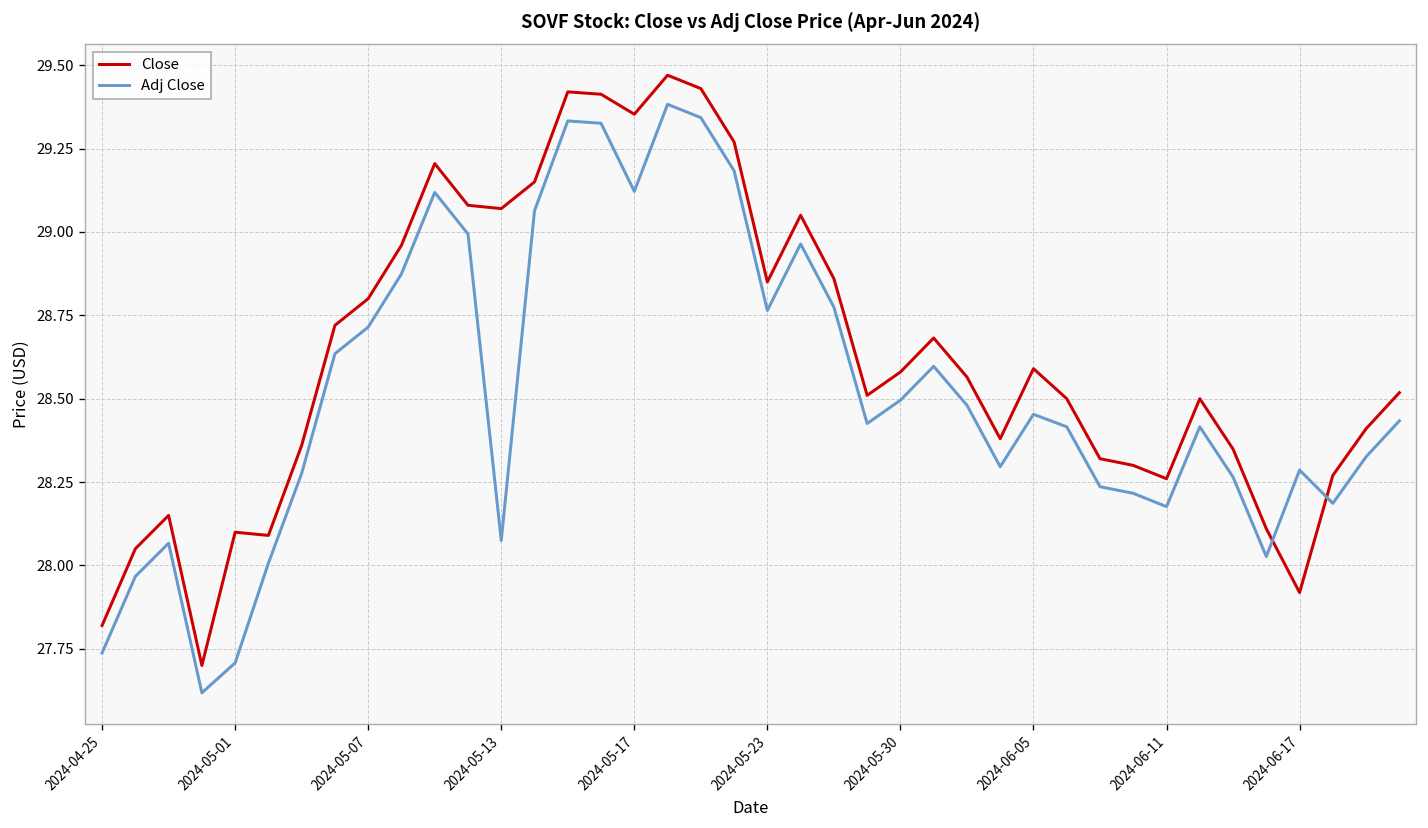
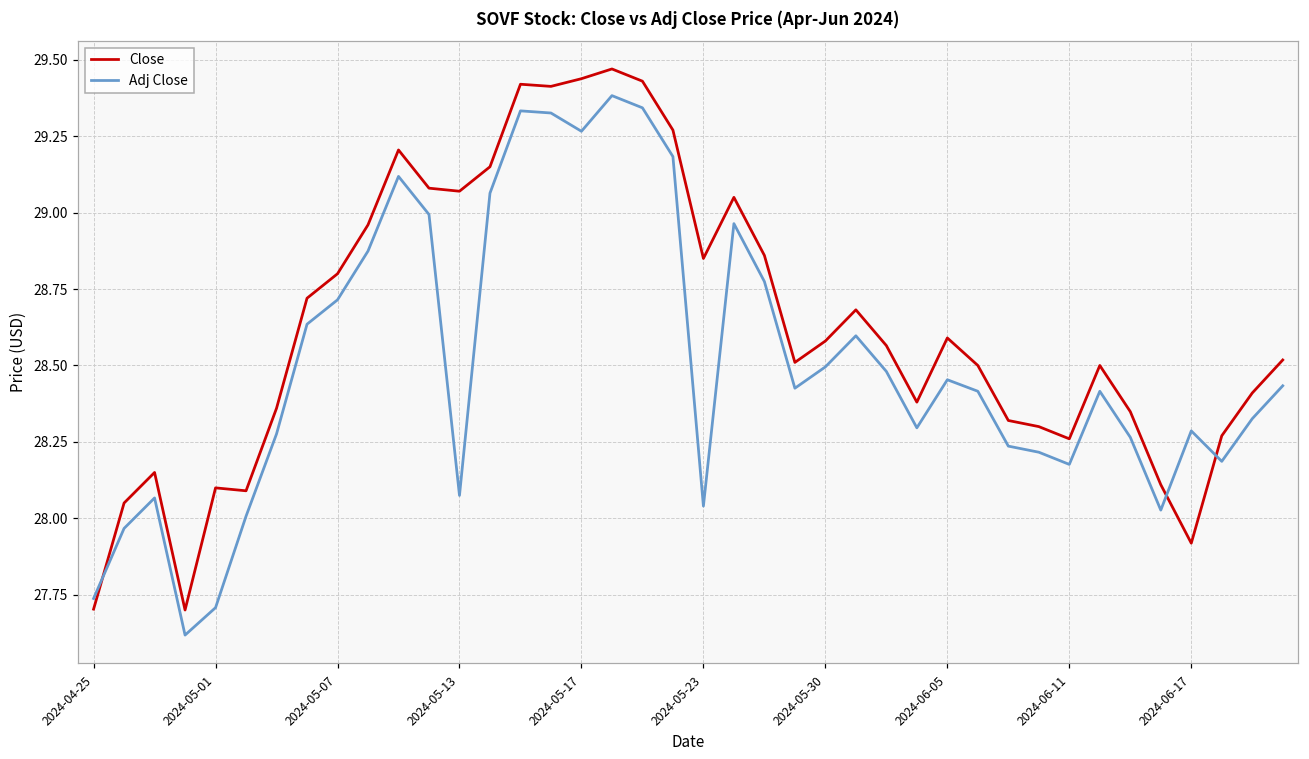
  {
    "Close": {
-     "2024-04-25": 27.82,
+     "2024-04-25": 27.70,
      "2024-05-01": 28.10,
      "2024-05-07": 28.80,
      "2024-05-13": 29.07,
-     "2024-05-17": 29.35,
+     "2024-05-17": 29.44,
      "2024-05-23": 28.85,
      "2024-05-30": 28.58,
      "2024-06-05": 28.59,
      "2024-06-11": 28.26,
      "2024-06-17": 27.92
    },
    "Adj Close": {
      "2024-04-25": 27.74,
      "2024-05-01": 27.71,
      "2024-05-07": 28.71,
      "2024-05-13": 28.07,
-     "2024-05-17": 29.12,
-     "2024-05-23": 28.76,
+     "2024-05-17": 29.27,
+     "2024-05-23": 28.04,
      "2024-05-30": 28.50,
      "2024-06-05": 28.45,
      "2024-06-11": 28.18,
      "2024-06-17": 28.29
    }
  }
